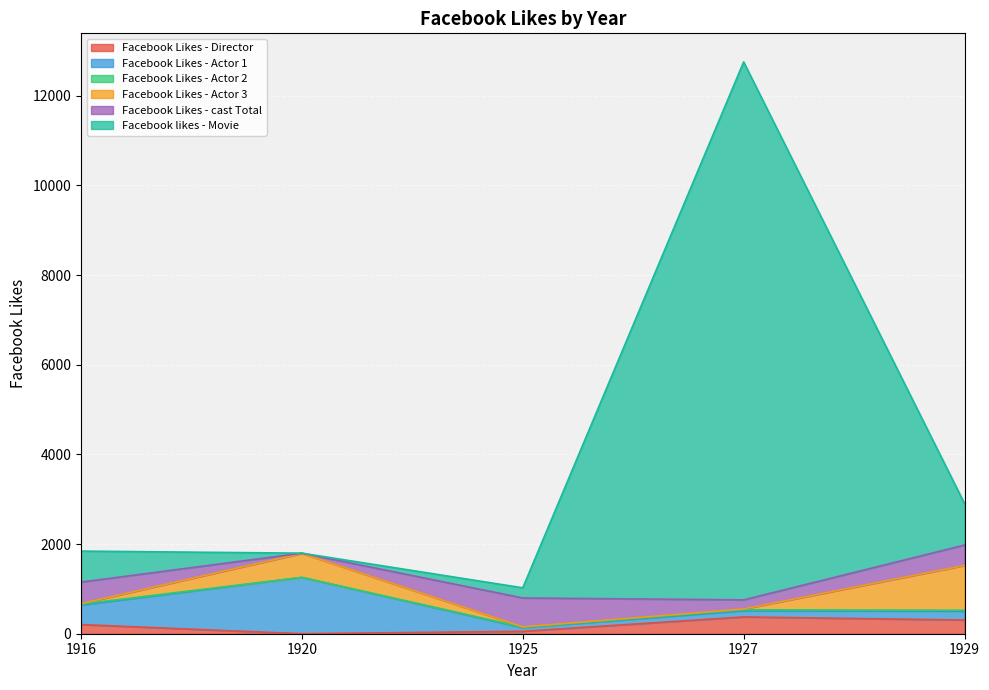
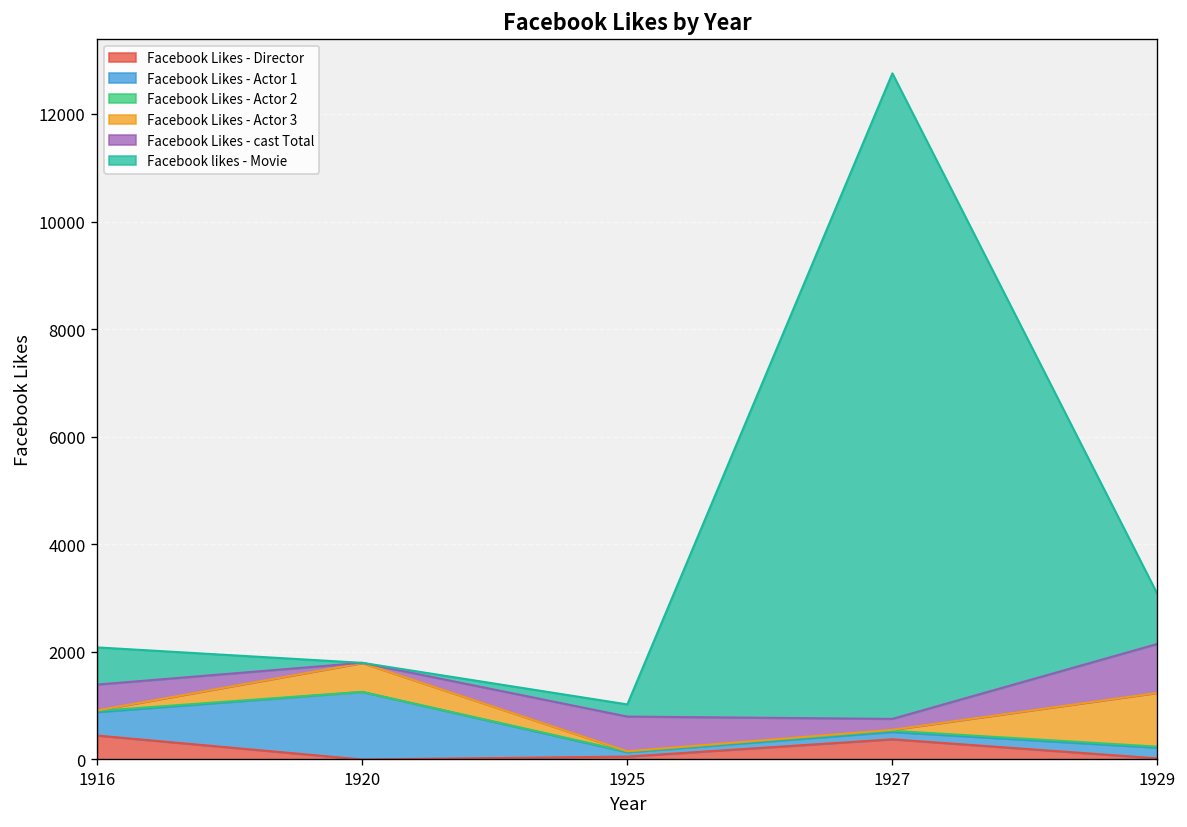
  {
    "Facebook Likes - Director": {
-     "1916": 200,
+     "1916": 400,
      "1920": 0,
      "1925": 100,
      "1927": 400,
-     "1929": 300
+     "1929": 0
    },
    "Facebook Likes - Actor 3": {
      "1929": 1000
    },
    "Facebook Likes - cast Total": {
      "1916": 500,
      "1925": 600,
      "1927": 200,
-     "1929": 500
+     "1929": 900
    }
  }
